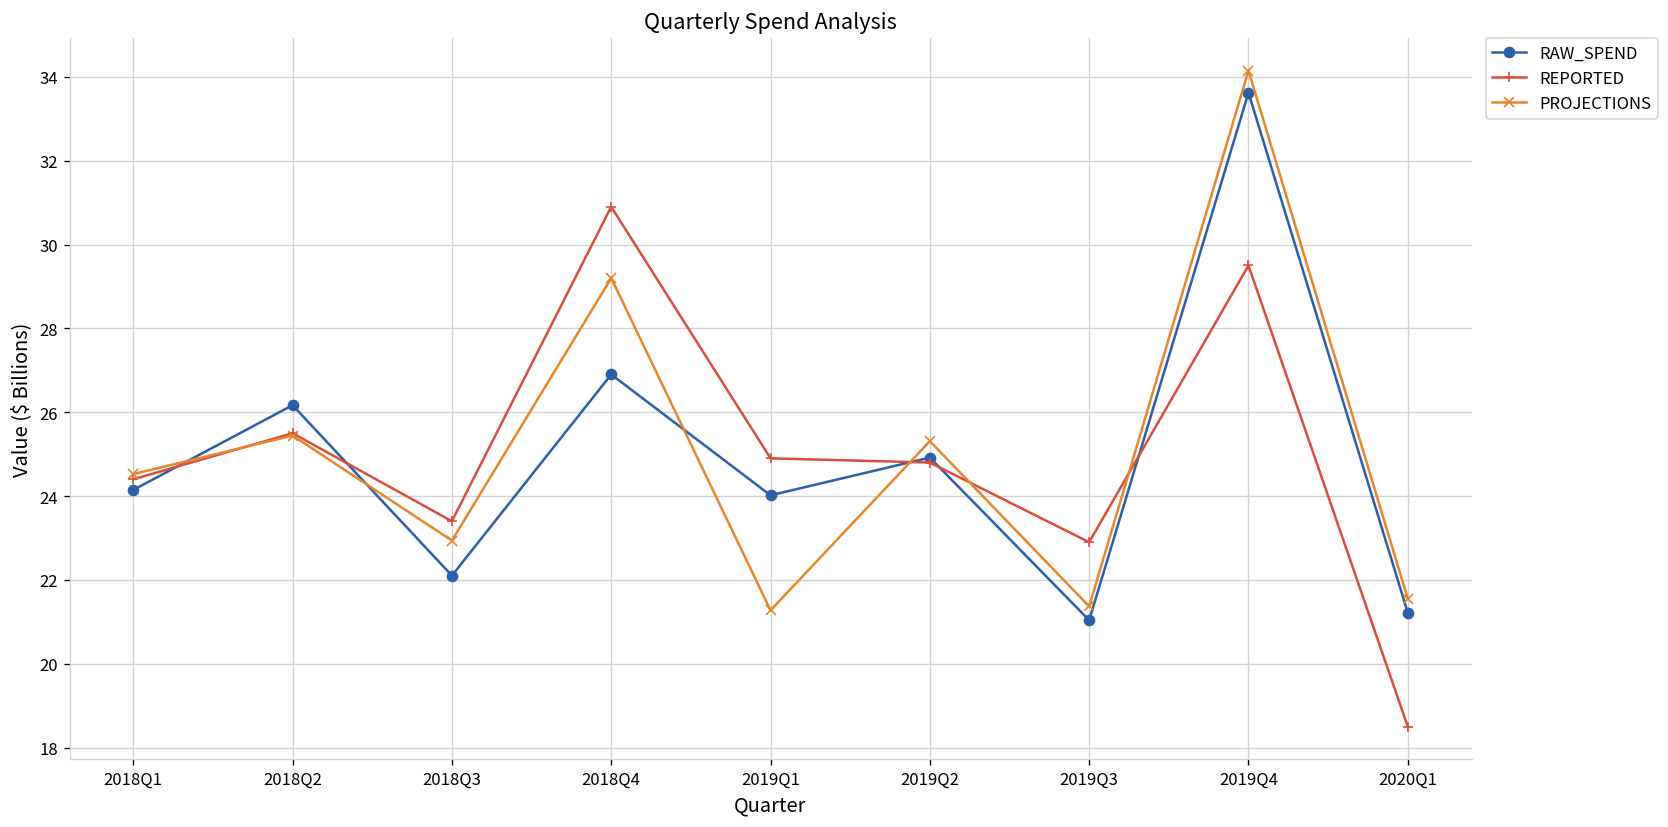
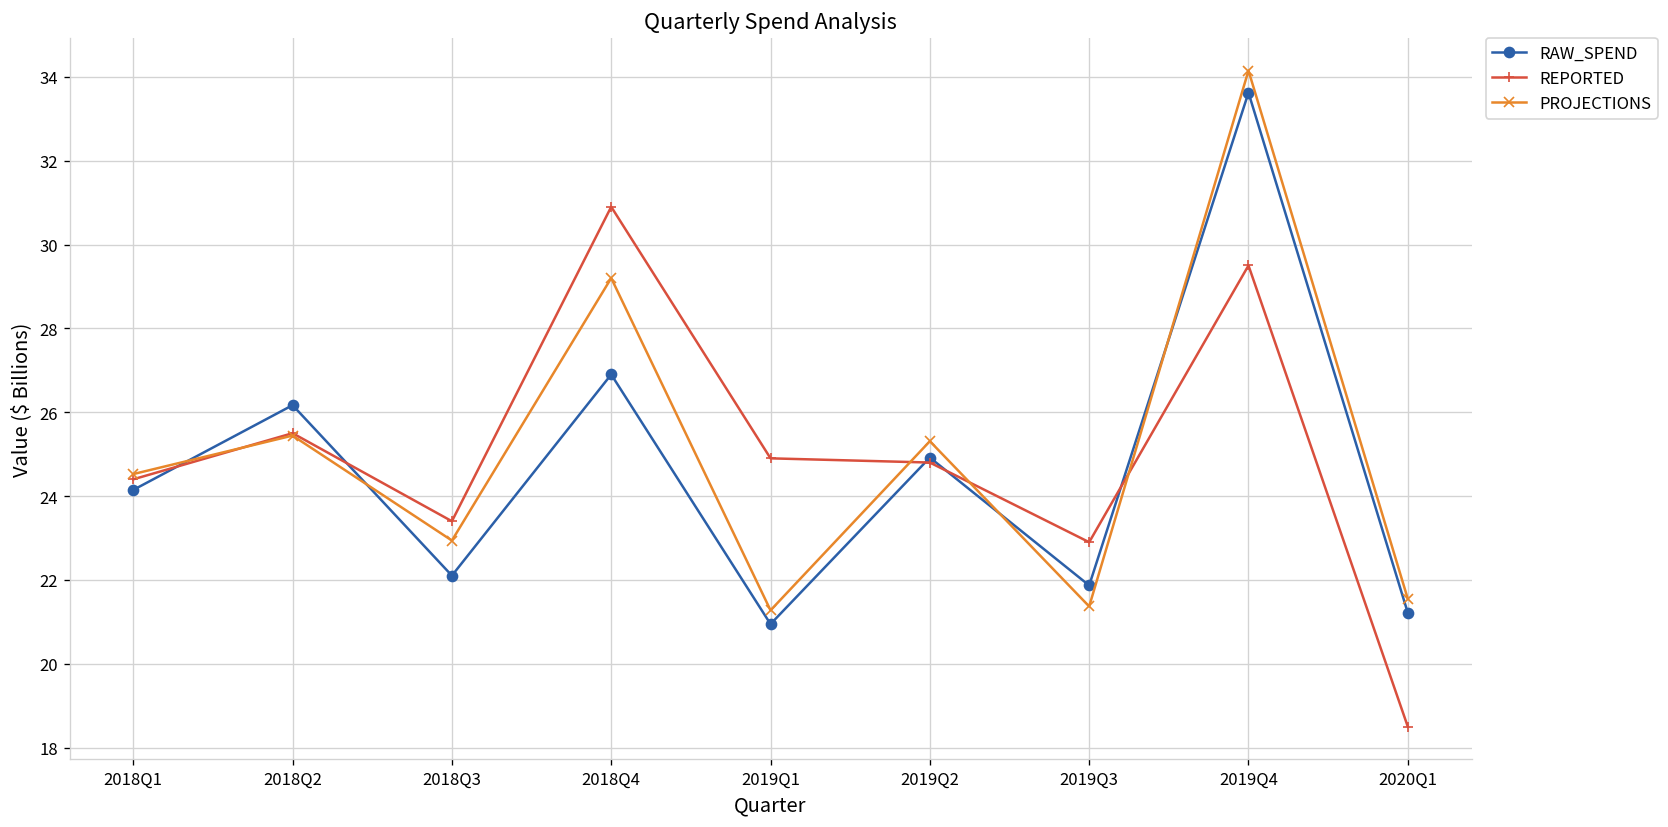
  {
    "RAW_SPEND": {
      "2018Q1": 24.1,
      "2018Q2": 26.2,
      "2018Q3": 22.1,
      "2018Q4": 26.9,
-     "2019Q1": 24.0,
+     "2019Q1": 20.9,
      "2019Q2": 24.9,
-     "2019Q3": 21.0,
+     "2019Q3": 21.9,
      "2019Q4": 33.6,
      "2020Q1": 21.2
    },
    "REPORTED": {
      "2018Q1": 24.4,
      "2018Q3": 23.4,
      "2018Q4": 30.9,
      "2019Q1": 24.9,
      "2019Q2": 24.8,
      "2019Q3": 22.9,
      "2019Q4": 29.5,
      "2020Q1": 18.5
    },
    "PROJECTIONS": {
      "2018Q1": 24.5,
      "2018Q3": 22.9,
      "2018Q4": 29.2,
      "2019Q1": 21.3,
      "2019Q2": 25.3,
      "2019Q3": 21.4,
      "2019Q4": 34.1,
      "2020Q1": 21.5
    }
  }
